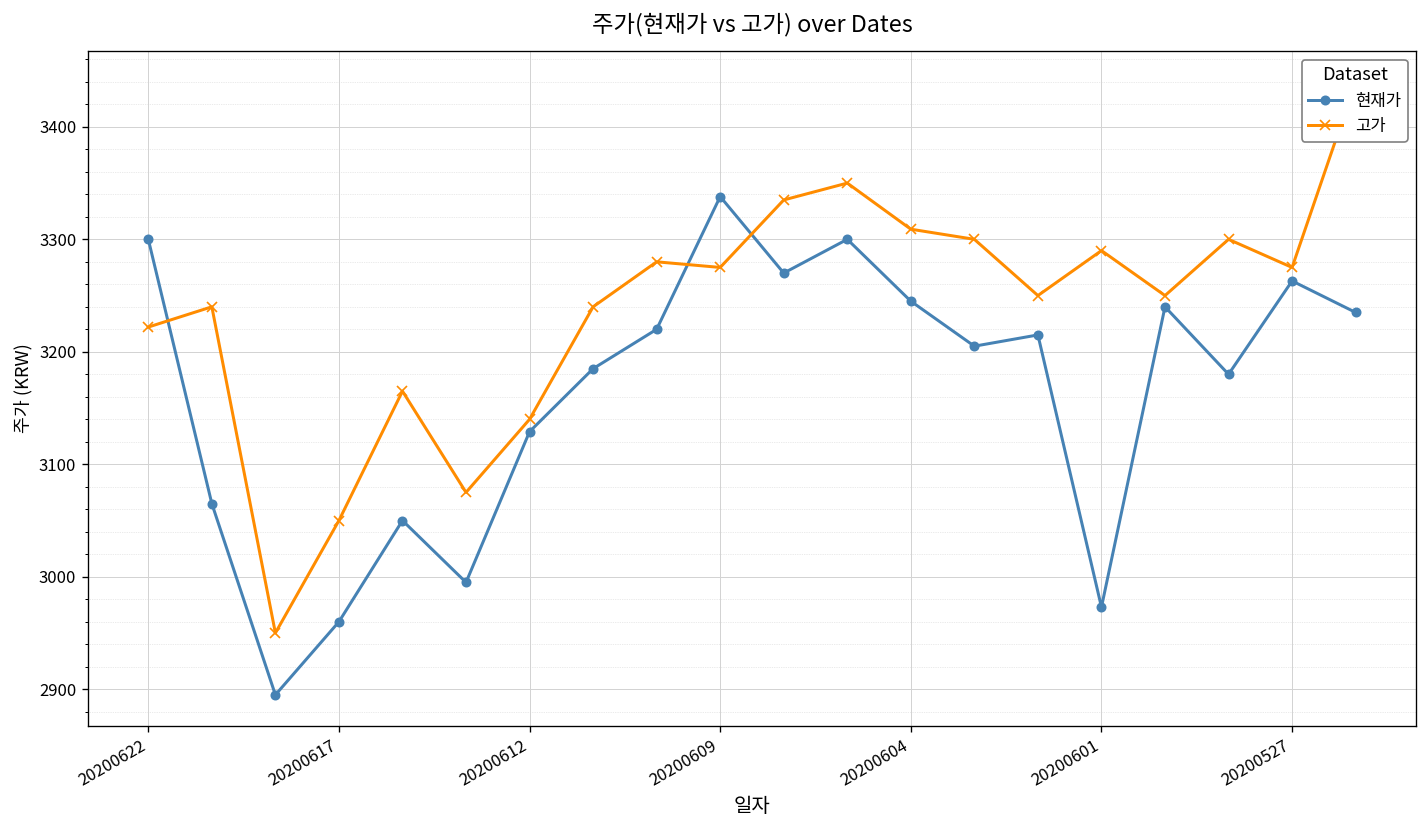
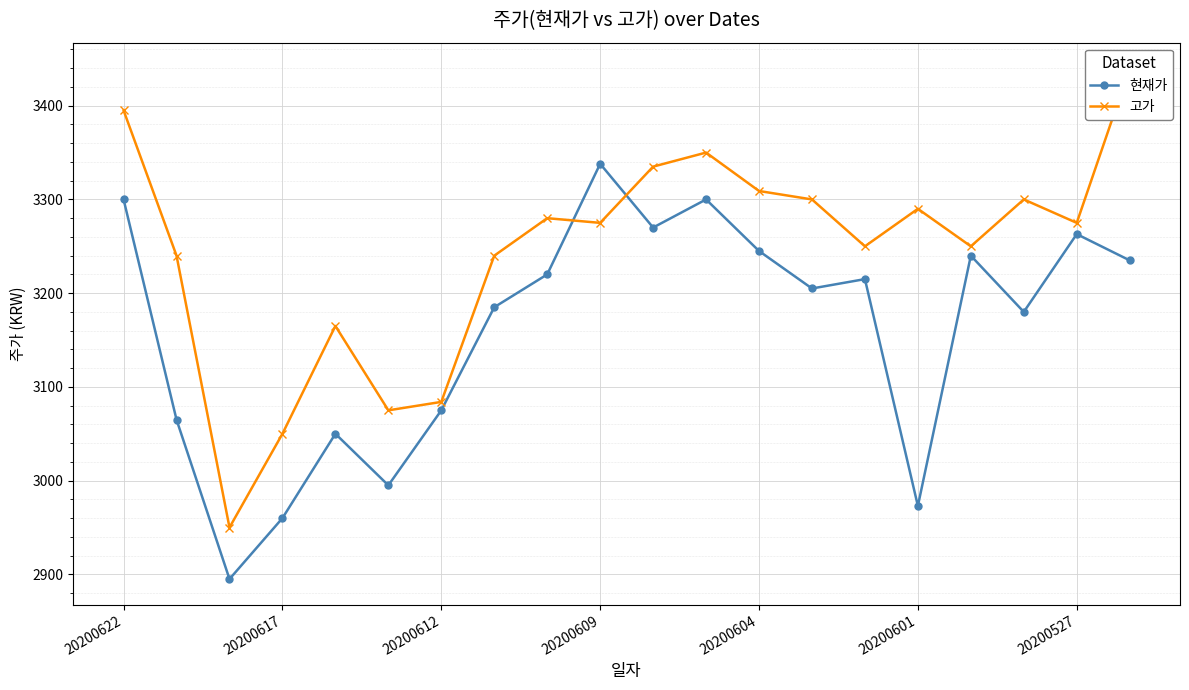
  {
    "현재가": {
      "20200622": 3300,
      "20200617": 2960,
-     "20200612": 3130,
+     "20200612": 3080,
      "20200609": 3340,
      "20200604": 3250,
      "20200601": 2970,
      "20200527": 3260
    },
    "고가": {
-     "20200622": 3220,
+     "20200622": 3400,
      "20200617": 3050,
-     "20200612": 3140,
+     "20200612": 3080,
      "20200609": 3280,
      "20200604": 3310,
      "20200601": 3290,
      "20200527": 3280
    }
  }
